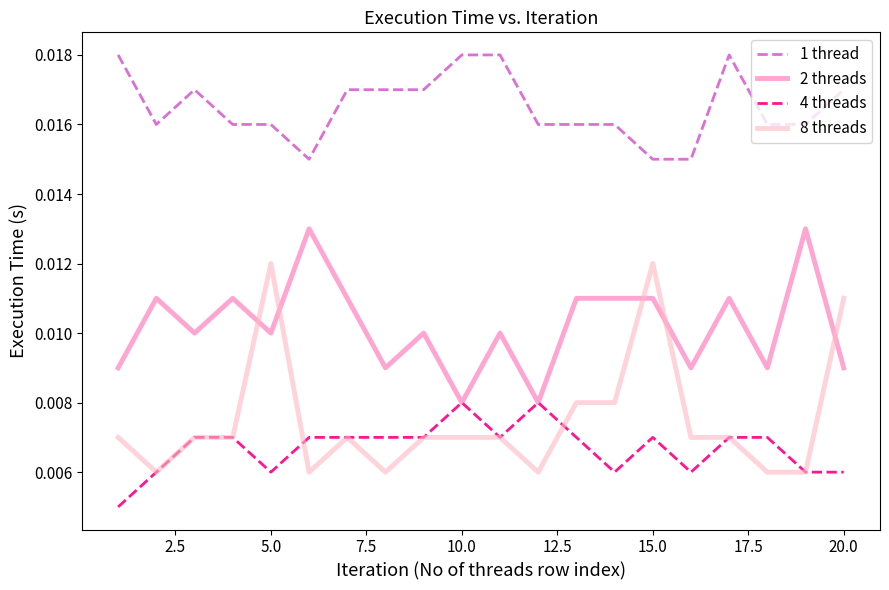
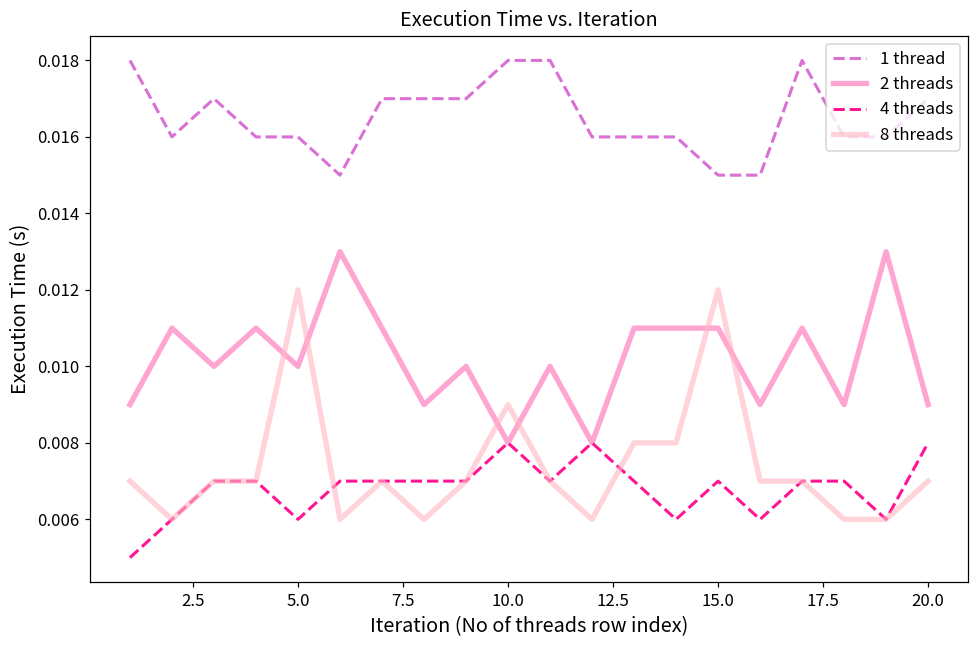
  {
    "4 threads": {
      "5.0": 0.006,
      "15.0": 0.007,
-     "20.0": 0.006
+     "20.0": 0.008
    },
    "8 threads": {
      "5.0": 0.012,
-     "10.0": 0.007,
+     "10.0": 0.009,
      "15.0": 0.012,
-     "20.0": 0.011
+     "20.0": 0.007
    }
  }
